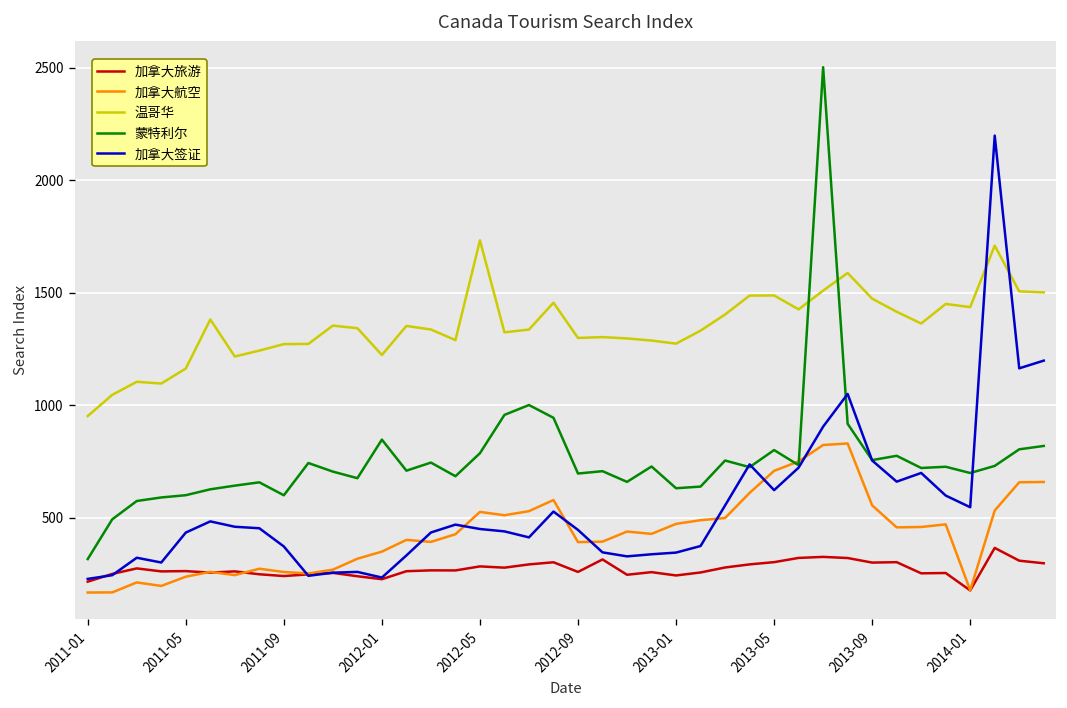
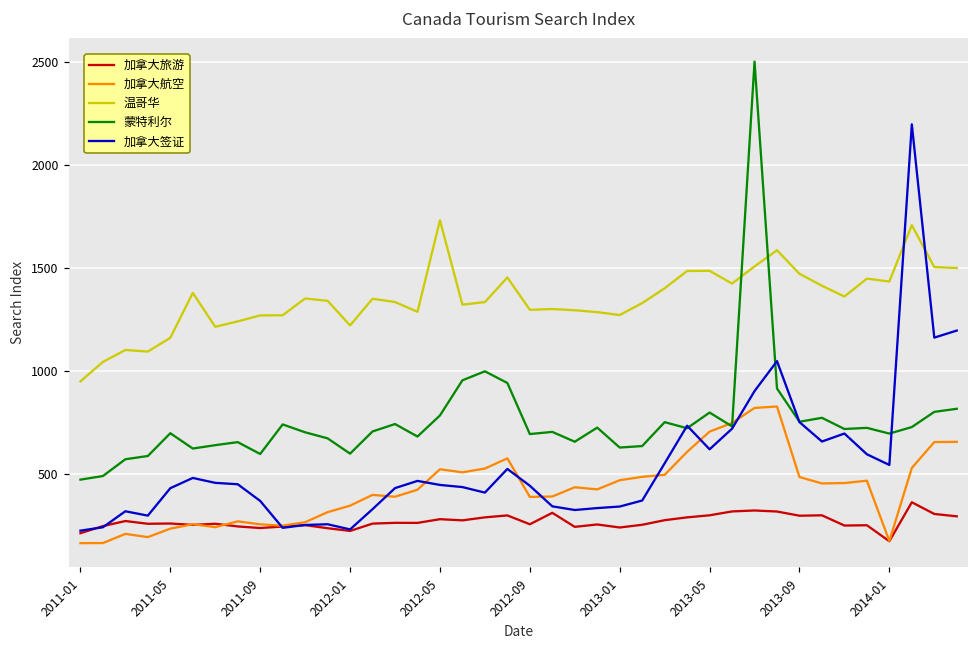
  {
    "加拿大旅游": {
      "2011-05": 260,
      "2011-09": 240,
      "2012-05": 280,
      "2012-09": 260,
      "2013-01": 240,
      "2013-05": 300,
      "2013-09": 300
    },
    "加拿大航空": {
      "2011-01": 170,
      "2011-05": 240,
      "2011-09": 260,
      "2012-01": 350,
      "2012-05": 530,
      "2012-09": 390,
      "2013-01": 470,
      "2013-05": 710,
-     "2013-09": 550
+     "2013-09": 490
    },
    "温哥华": {
      "2011-01": 950,
      "2011-05": 1160,
      "2011-09": 1270,
      "2012-01": 1220,
      "2012-05": 1730,
      "2012-09": 1300,
      "2013-01": 1270,
      "2013-05": 1490,
      "2013-09": 1470,
      "2014-01": 1440
    },
    "蒙特利尔": {
-     "2011-01": 320,
-     "2011-05": 600,
+     "2011-01": 480,
+     "2011-05": 700,
      "2011-09": 600,
-     "2012-01": 850,
+     "2012-01": 600,
      "2012-05": 790,
      "2012-09": 700,
      "2013-01": 630,
      "2013-05": 800,
      "2014-01": 700
    },
    "加拿大签证": {
      "2011-05": 430,
      "2011-09": 370,
      "2012-05": 450,
      "2012-09": 450,
      "2013-01": 340,
      "2013-05": 620,
      "2014-01": 550
    }
  }
